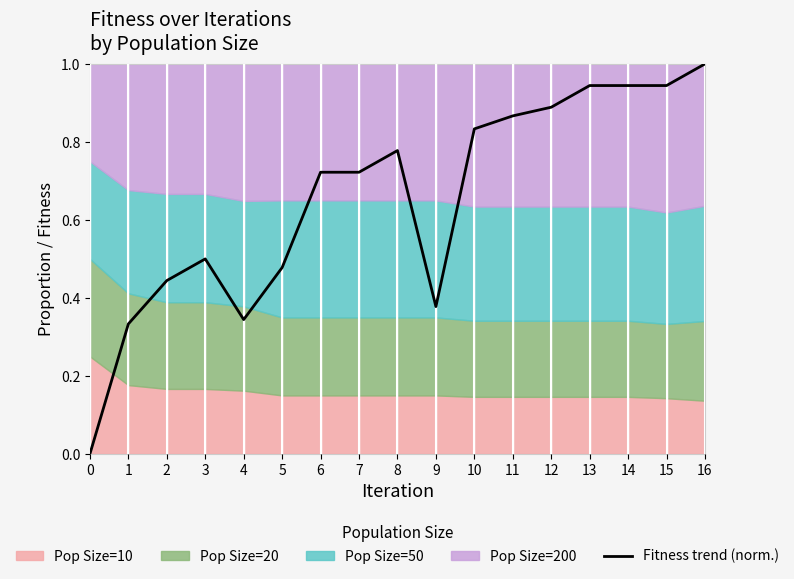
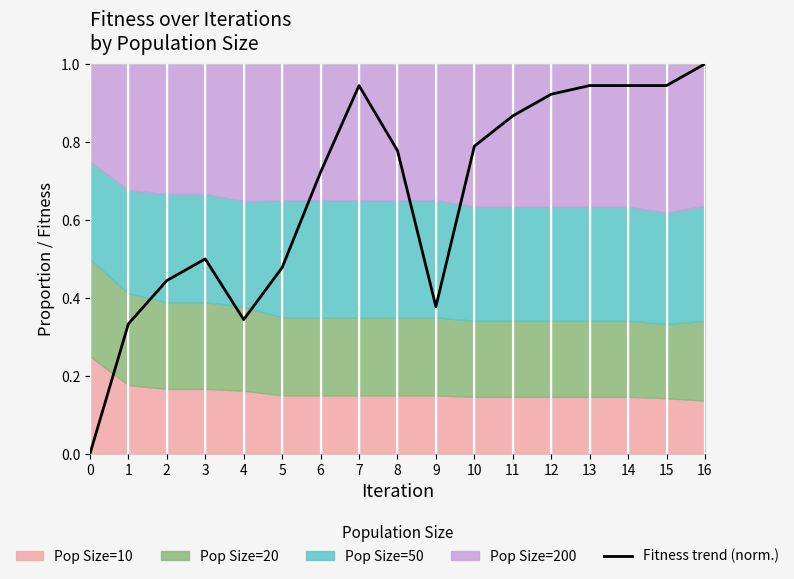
  {
    "Pop Size=10": {
      "0": 0.25,
      "1": 0.18,
      "2": 0.17,
      "3": 0.17,
      "4": 0.16,
      "5": 0.15,
      "6": 0.15,
      "7": 0.15,
      "8": 0.15,
      "9": 0.15,
      "10": 0.15,
      "11": 0.15,
      "12": 0.15,
      "13": 0.15,
      "14": 0.15,
      "15": 0.14,
      "16": 0.14
    },
    "Pop Size=20": {
      "0": 0.25,
      "1": 0.24,
      "2": 0.22,
      "3": 0.22,
      "4": 0.22,
      "5": 0.20,
      "6": 0.20,
      "7": 0.20,
      "8": 0.20,
      "9": 0.20,
      "10": 0.20,
      "11": 0.20,
      "12": 0.20,
      "13": 0.20,
      "14": 0.20,
      "15": 0.19,
      "16": 0.20
    },
    "Pop Size=50": {
      "0": 0.25,
      "1": 0.26,
      "2": 0.28,
      "3": 0.28,
      "4": 0.27,
      "5": 0.30,
      "6": 0.30,
      "7": 0.30,
      "8": 0.30,
      "9": 0.30,
      "10": 0.29,
      "11": 0.29,
      "12": 0.29,
      "13": 0.29,
      "14": 0.29,
      "15": 0.29,
      "16": 0.30
    },
    "Fitness trend (norm.)": {
      "0": 0.00,
      "1": 0.33,
      "2": 0.44,
      "3": 0.50,
      "4": 0.34,
      "5": 0.48,
      "6": 0.72,
-     "7": 0.72,
+     "7": 0.94,
      "8": 0.78,
      "9": 0.38,
-     "10": 0.83,
+     "10": 0.79,
      "11": 0.87,
-     "12": 0.89,
+     "12": 0.92,
      "13": 0.94,
      "14": 0.94,
      "15": 0.94
    }
  }
